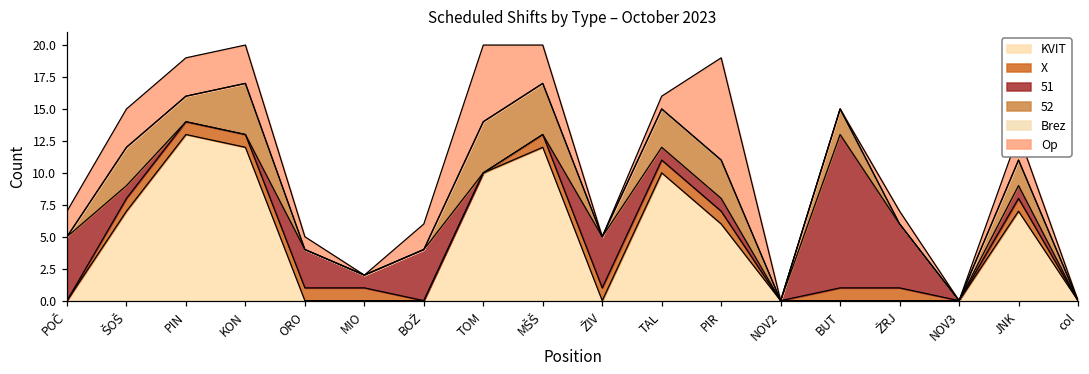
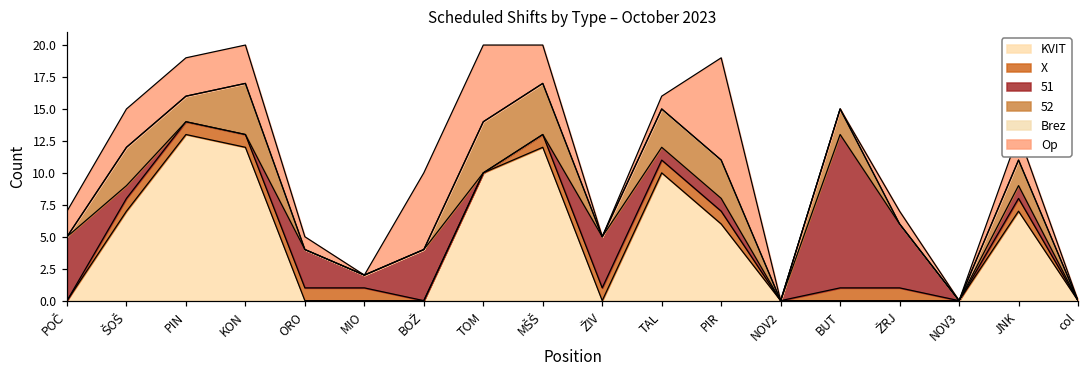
  {
    "X": {
      "ŠOŠ": 1,
      "ORO": 1,
      "MIO": 1,
      "ŽIV": 1,
      "TAL": 1,
      "PIR": 1,
      "BUT": 1,
      "ŽRJ": 1,
      "JNK": 1
    },
    "51": {
      "ŠOŠ": 1,
      "TAL": 1,
      "PIR": 1,
      "BUT": 12,
      "JNK": 1
    },
    "Op": {
      "POČ": 2,
      "ŠOŠ": 3,
      "PIN": 3,
      "KON": 3,
      "ORO": 1,
-     "BOŽ": 2,
+     "BOŽ": 6,
      "TOM": 6,
      "MŠŠ": 3,
      "TAL": 1,
      "PIR": 8,
      "ŽRJ": 1
    }
  }
